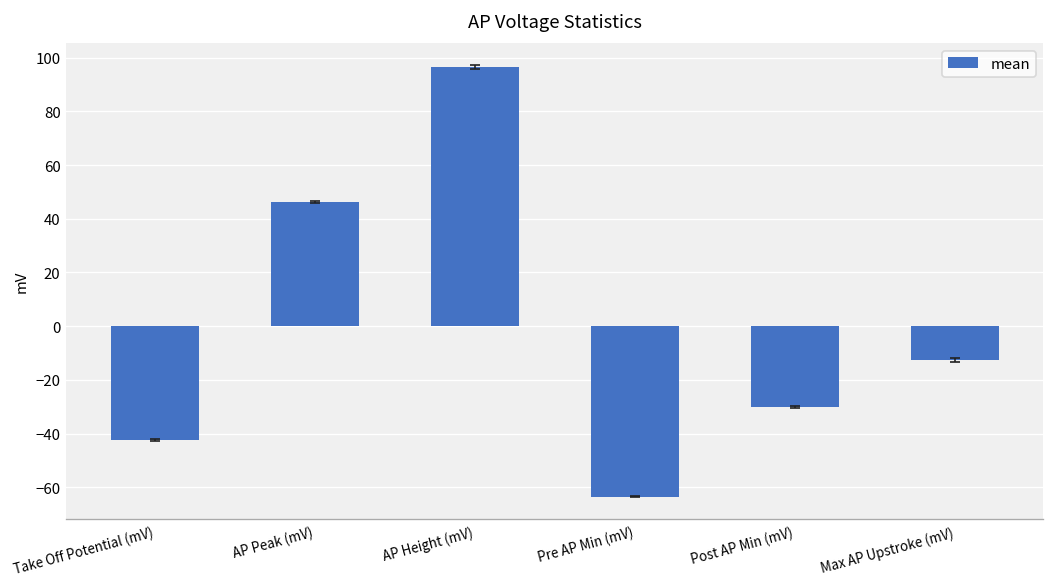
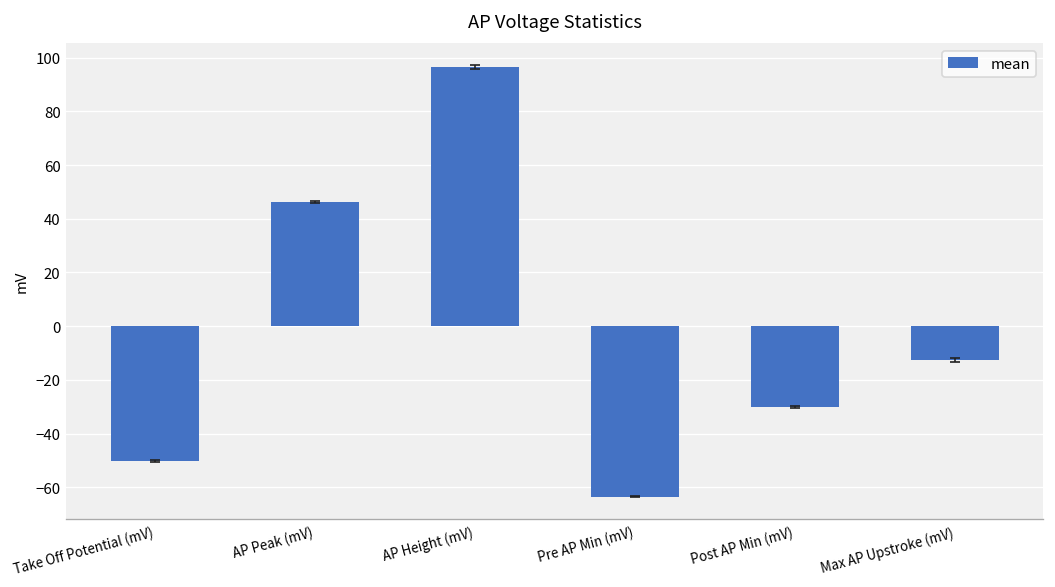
  {
    "mean": {
-     "Take Off Potential (mV)": -43,
+     "Take Off Potential (mV)": -50,
      "AP Peak (mV)": 46,
      "AP Height (mV)": 97,
      "Pre AP Min (mV)": -63,
      "Post AP Min (mV)": -30,
      "Max AP Upstroke (mV)": -13
    }
  }
